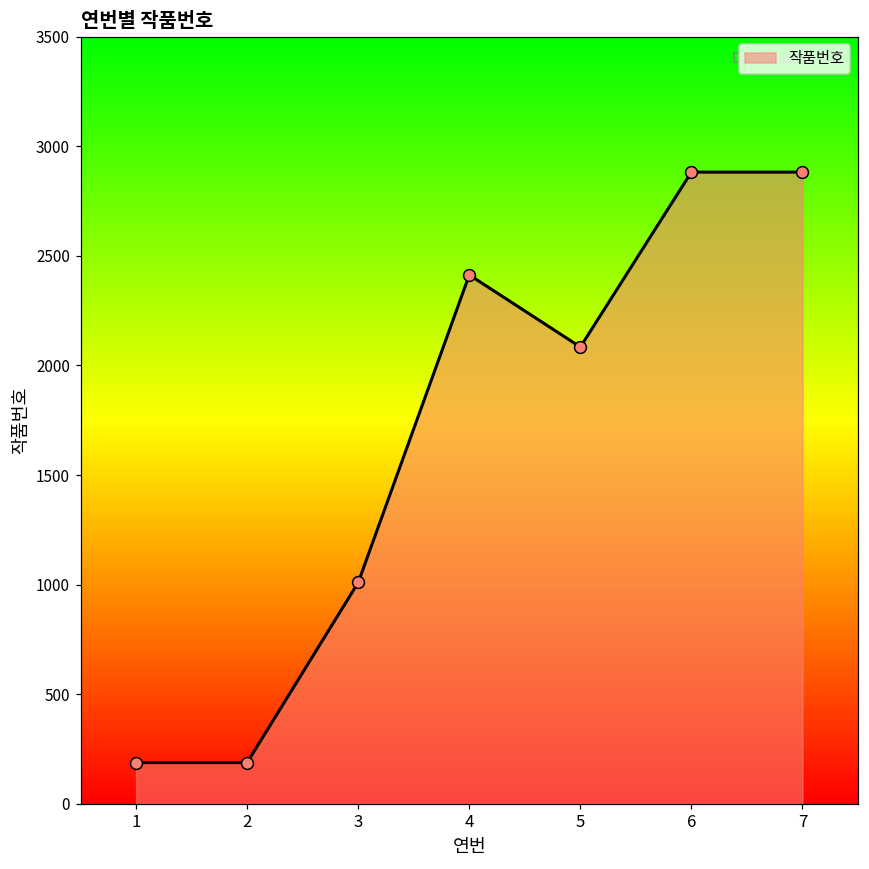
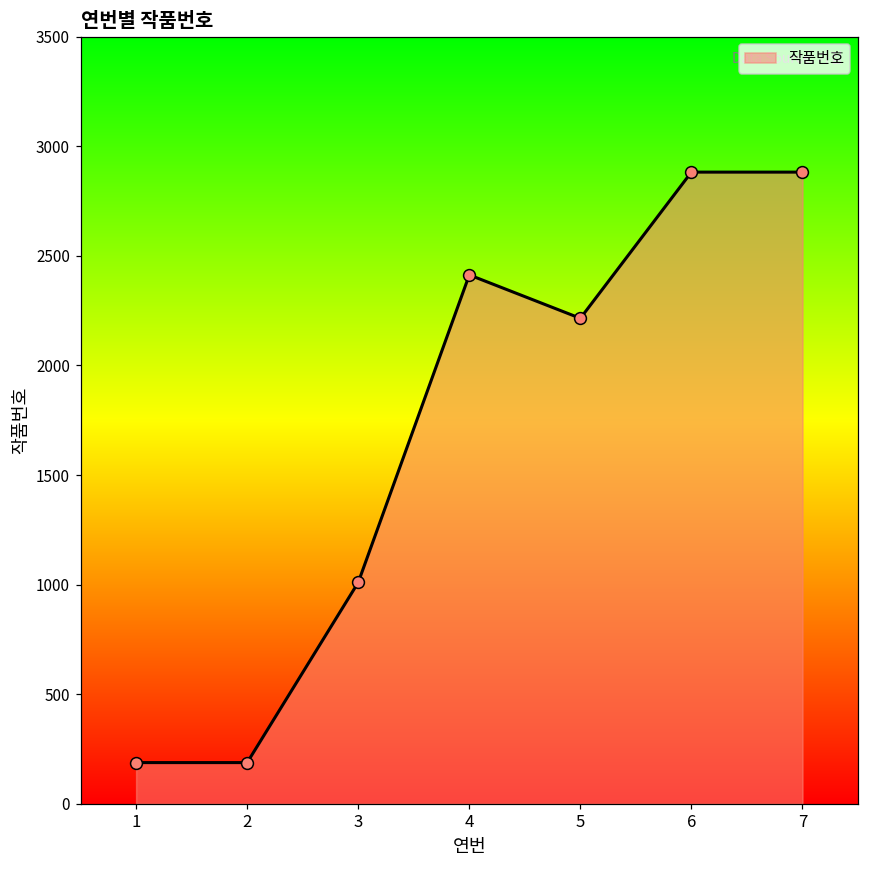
  {
    "1": 190,
    "2": 190,
    "3": 1010,
    "4": 2410,
-   "5": 2080,
+   "5": 2220,
    "6": 2880,
    "7": 2880
  }
